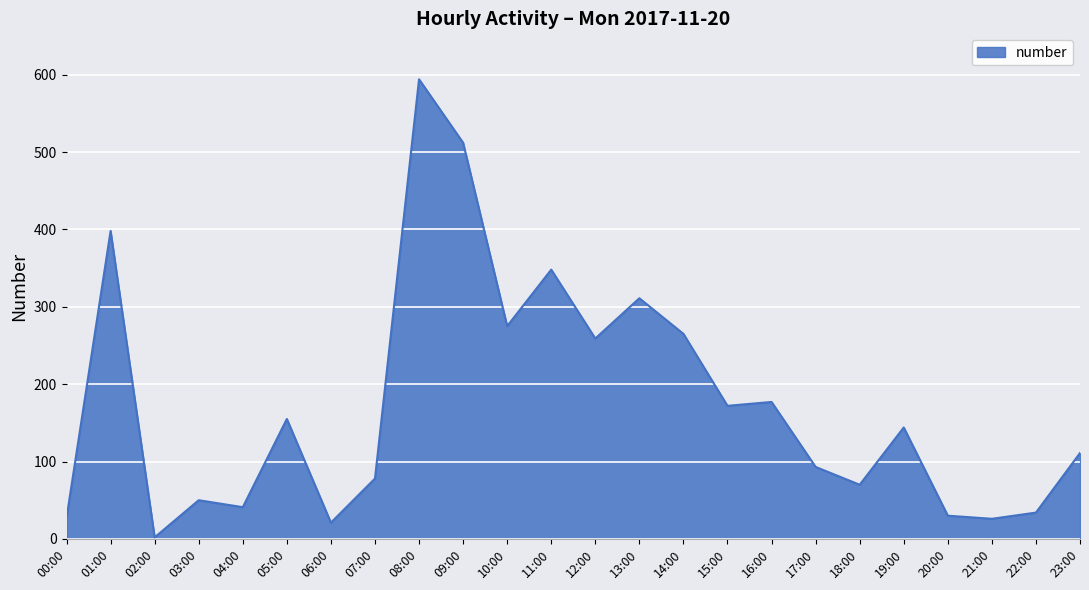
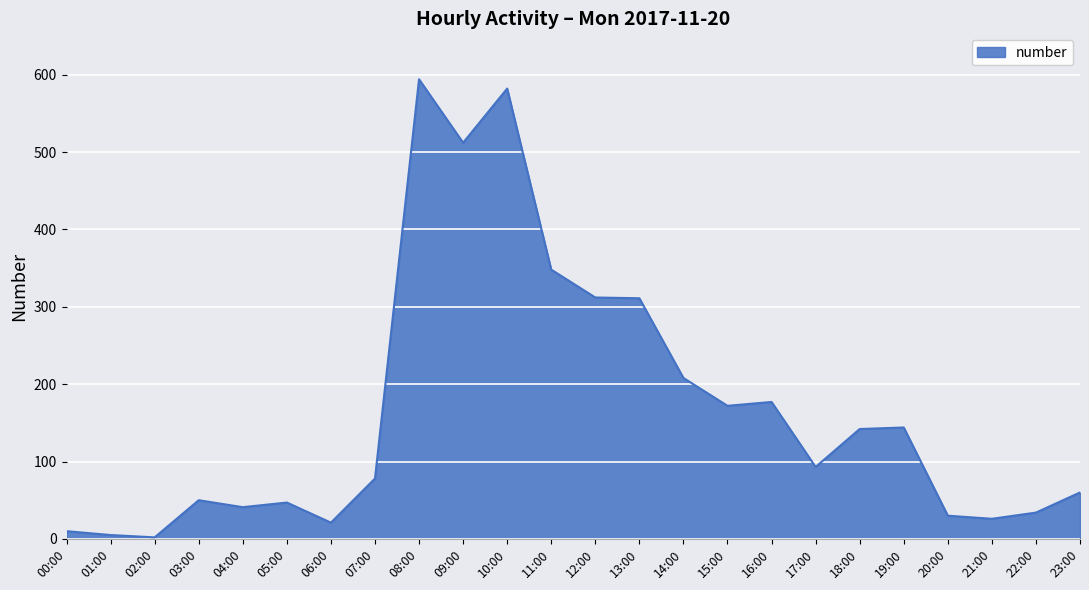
  {
-   "00:00": 30,
-   "01:00": 400,
+   "00:00": 10,
+   "01:00": 10,
    "02:00": 0,
    "03:00": 50,
    "04:00": 40,
-   "05:00": 160,
+   "05:00": 50,
    "06:00": 20,
    "07:00": 80,
    "08:00": 590,
    "09:00": 510,
-   "10:00": 280,
+   "10:00": 580,
    "11:00": 350,
-   "12:00": 260,
+   "12:00": 310,
    "13:00": 310,
-   "14:00": 270,
+   "14:00": 210,
    "15:00": 170,
    "16:00": 180,
    "17:00": 90,
-   "18:00": 70,
+   "18:00": 140,
    "19:00": 140,
    "20:00": 30,
    "21:00": 30,
    "22:00": 30,
-   "23:00": 110
+   "23:00": 60
  }
